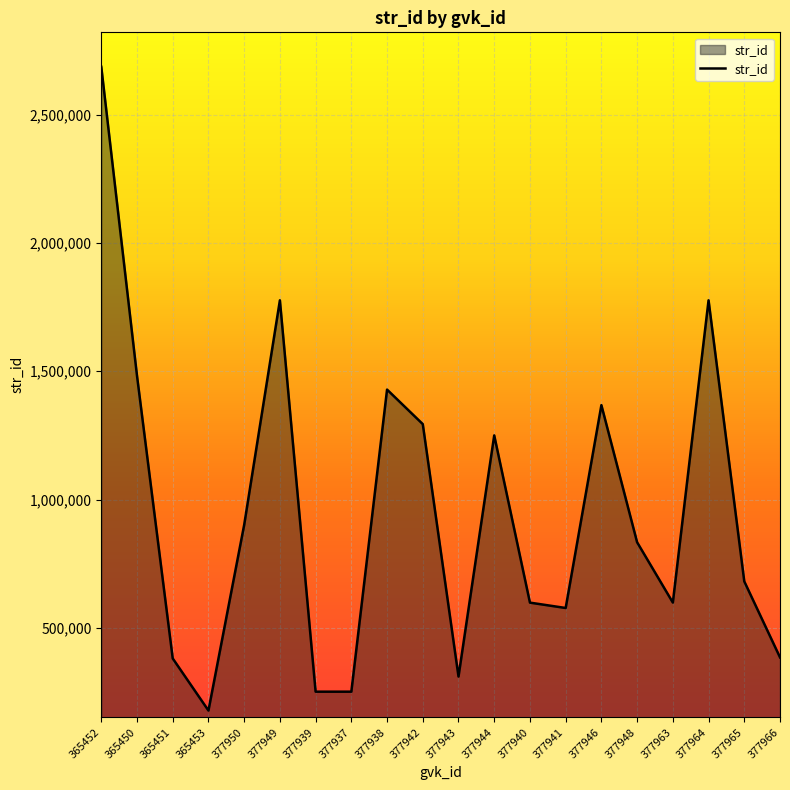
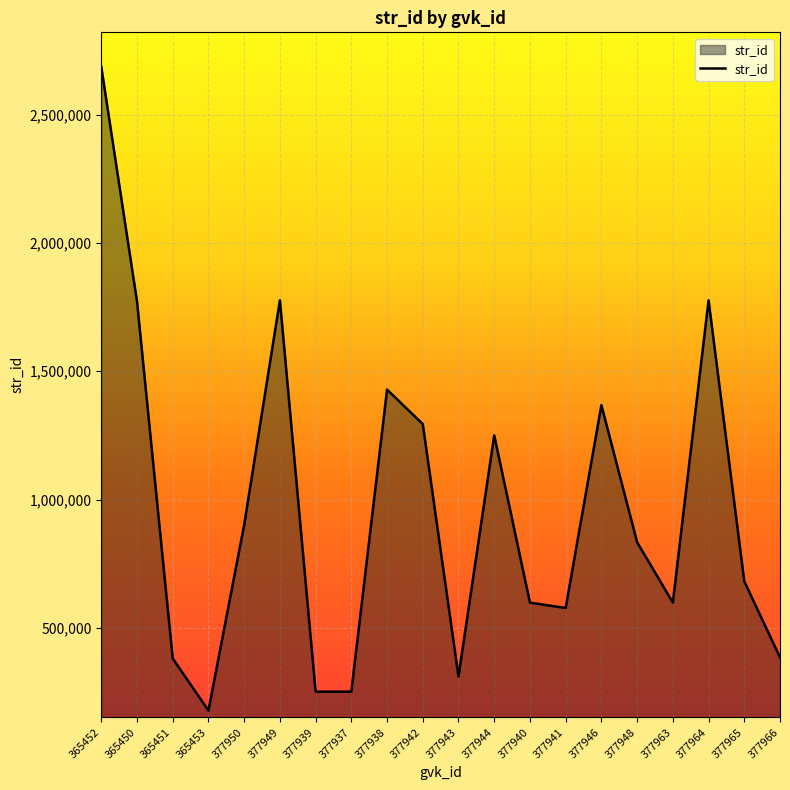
  {
    "365452": "2,690,000",
-   "365450": "1,480,000",
+   "365450": "1,770,000",
    "365451": "380,000",
    "365453": "180,000",
    "377950": "900,000",
    "377949": "1,780,000",
    "377939": "250,000",
    "377937": "250,000",
    "377938": "1,430,000",
    "377942": "1,290,000",
    "377943": "310,000",
    "377944": "1,250,000",
    "377940": "600,000",
    "377941": "580,000",
    "377946": "1,370,000",
    "377948": "830,000",
    "377963": "600,000",
    "377964": "1,780,000",
    "377965": "680,000",
    "377966": "390,000"
  }
